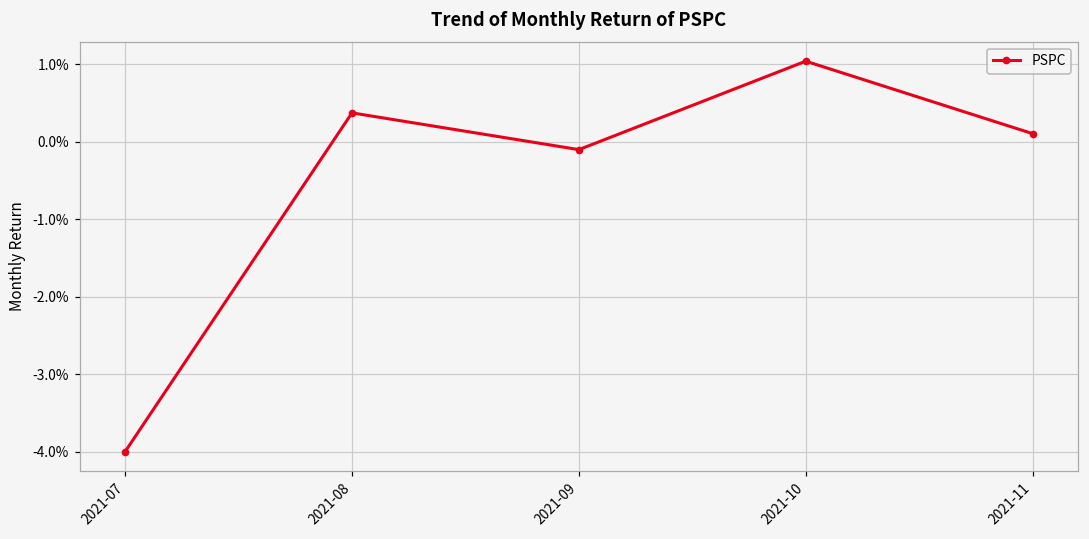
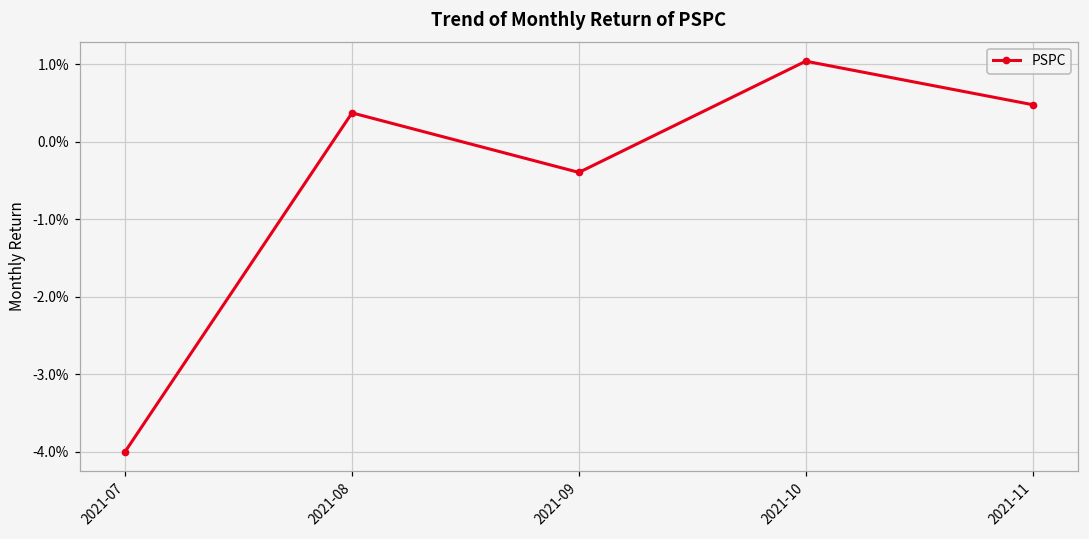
  {
    "2021-07": "-4.0%",
    "2021-08": "0.4%",
-   "2021-09": "-0.1%",
+   "2021-09": "-0.4%",
    "2021-10": "1.0%",
-   "2021-11": "0.1%"
+   "2021-11": "0.5%"
  }
